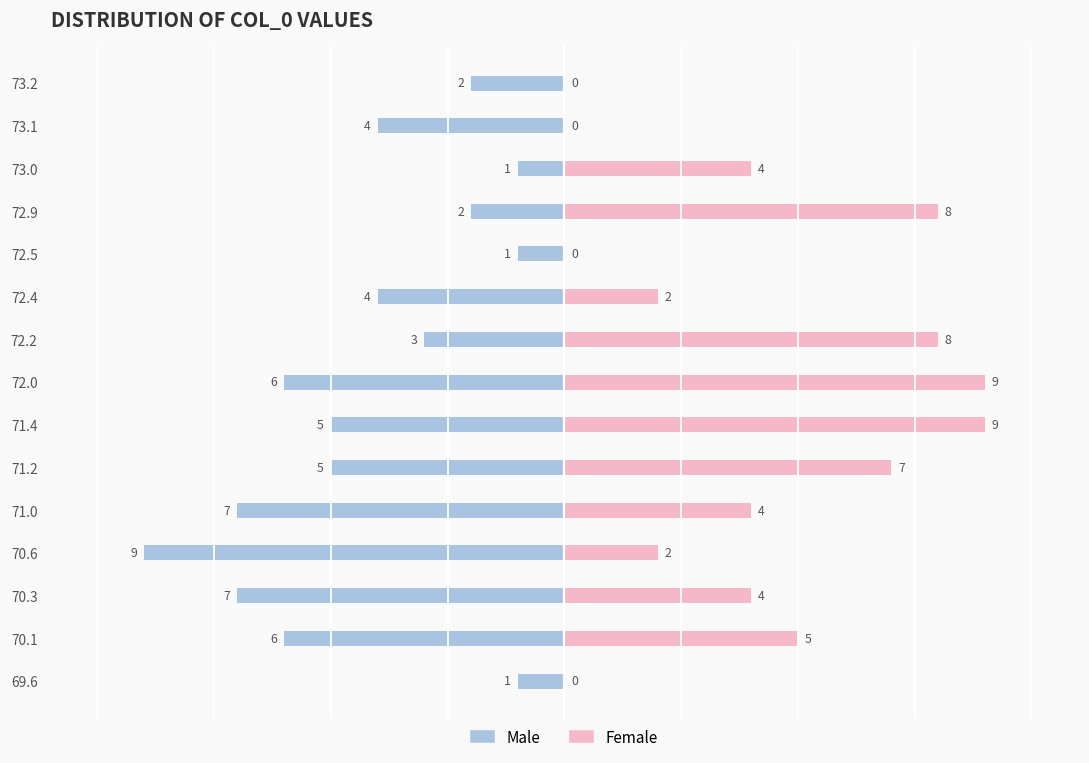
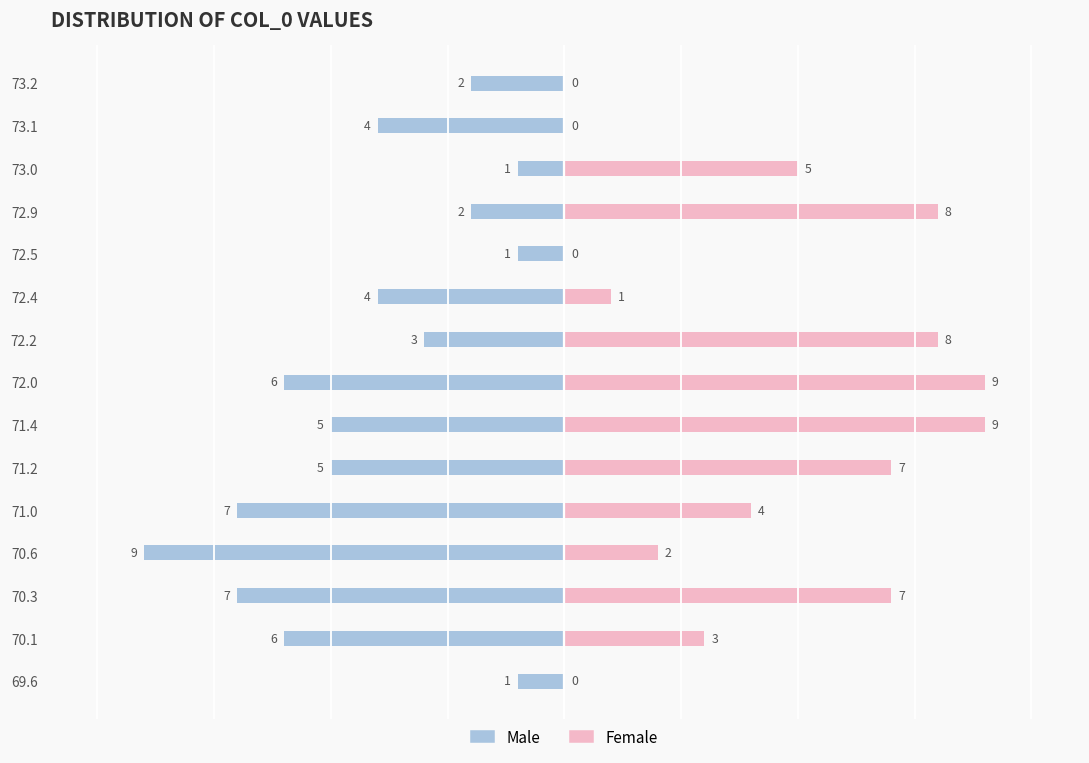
  {
    "Female": {
      "73.2": 0,
      "73.1": 0,
-     "73.0": 4,
+     "73.0": 5,
      "72.9": 8,
      "72.5": 0,
-     "72.4": 2,
+     "72.4": 1,
      "72.2": 8,
      "72.0": 9,
      "71.4": 9,
      "71.2": 7,
      "71.0": 4,
      "70.6": 2,
-     "70.3": 4,
-     "70.1": 5,
+     "70.3": 7,
+     "70.1": 3,
      "69.6": 0
    }
  }
